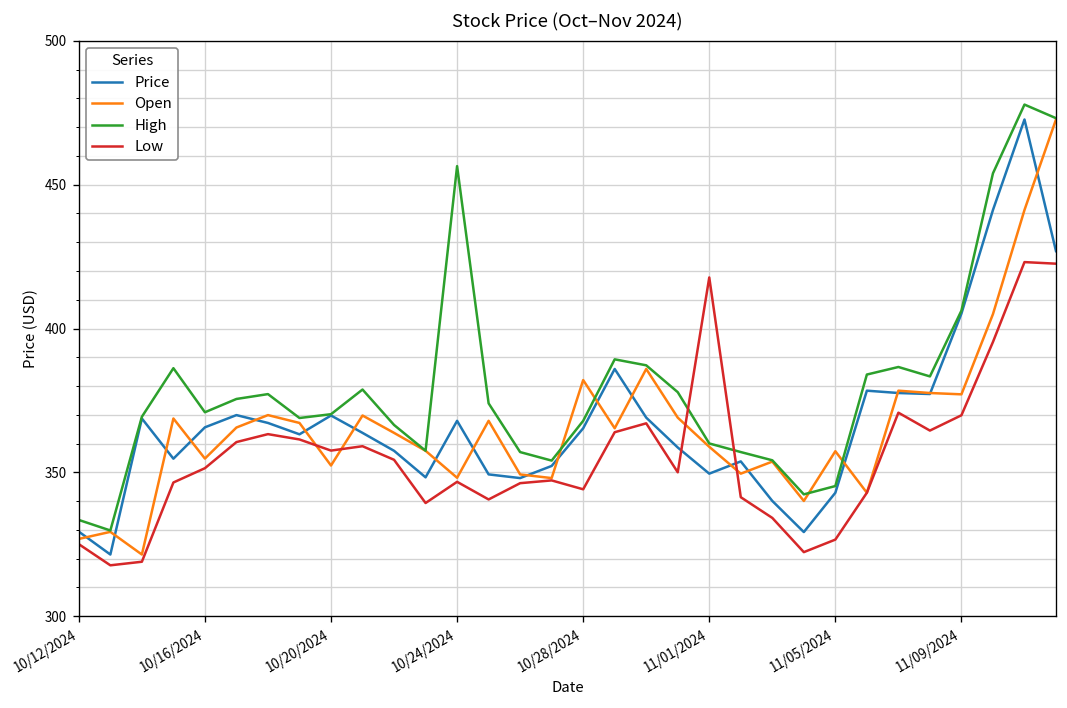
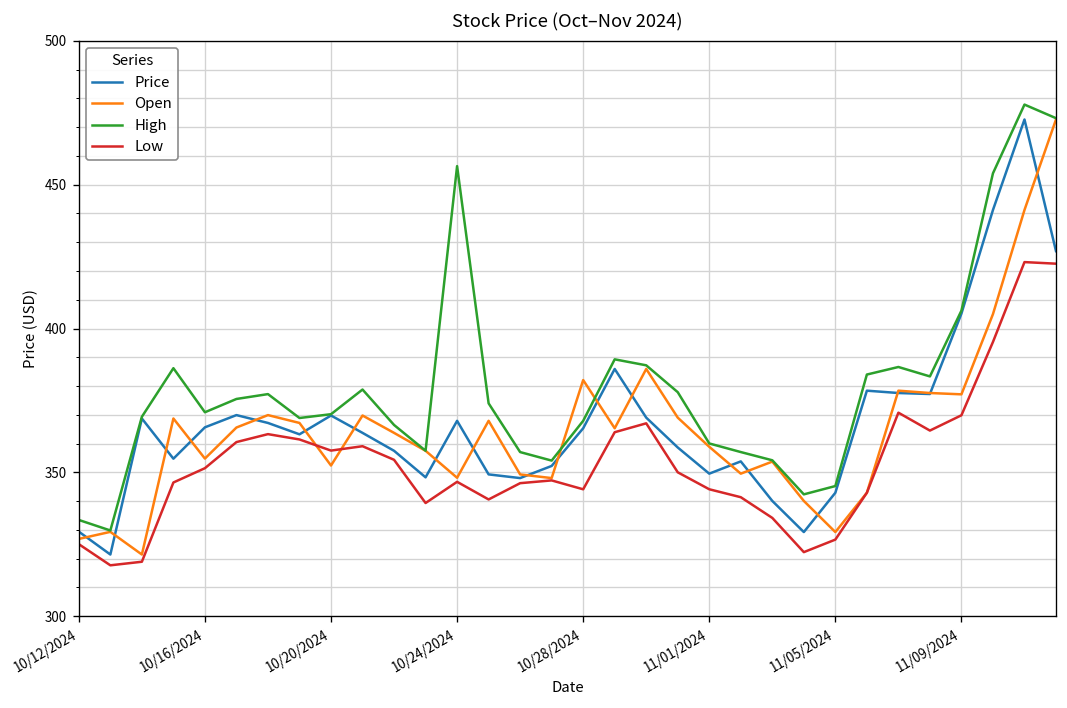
  {
    "Price": {
      "10/12/2024": 329,
      "10/16/2024": 366,
      "10/24/2024": 368,
      "10/28/2024": 365,
      "11/01/2024": 350,
      "11/05/2024": 343
    },
    "Open": {
      "10/12/2024": 327,
      "10/16/2024": 355,
      "10/20/2024": 352,
      "10/24/2024": 348,
      "10/28/2024": 382,
      "11/01/2024": 359,
-     "11/05/2024": 357,
+     "11/05/2024": 329,
      "11/09/2024": 377
    },
    "High": {
      "10/12/2024": 333,
      "10/16/2024": 371,
      "10/24/2024": 456,
      "10/28/2024": 368,
      "11/01/2024": 360,
      "11/05/2024": 345
    },
    "Low": {
      "10/12/2024": 325,
      "10/16/2024": 351,
      "10/20/2024": 358,
      "10/24/2024": 347,
      "10/28/2024": 344,
-     "11/01/2024": 418,
+     "11/01/2024": 344,
      "11/05/2024": 327,
      "11/09/2024": 370
    }
  }
